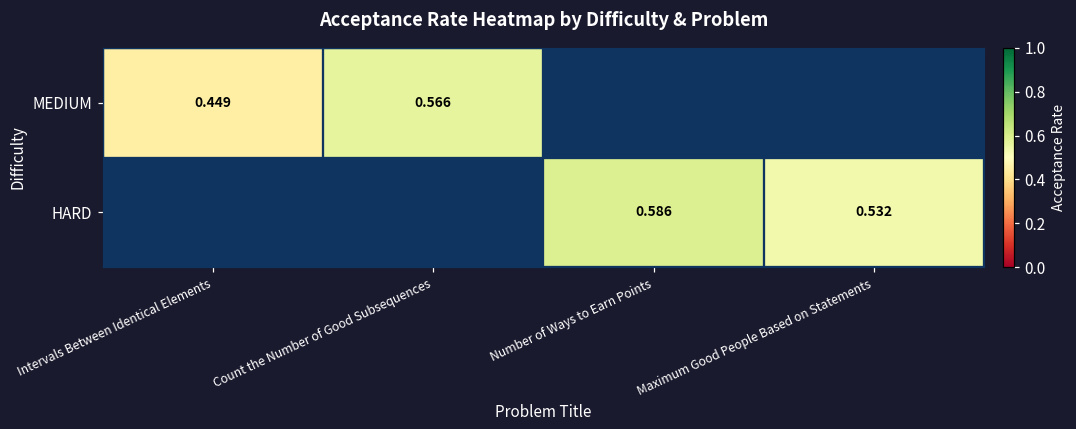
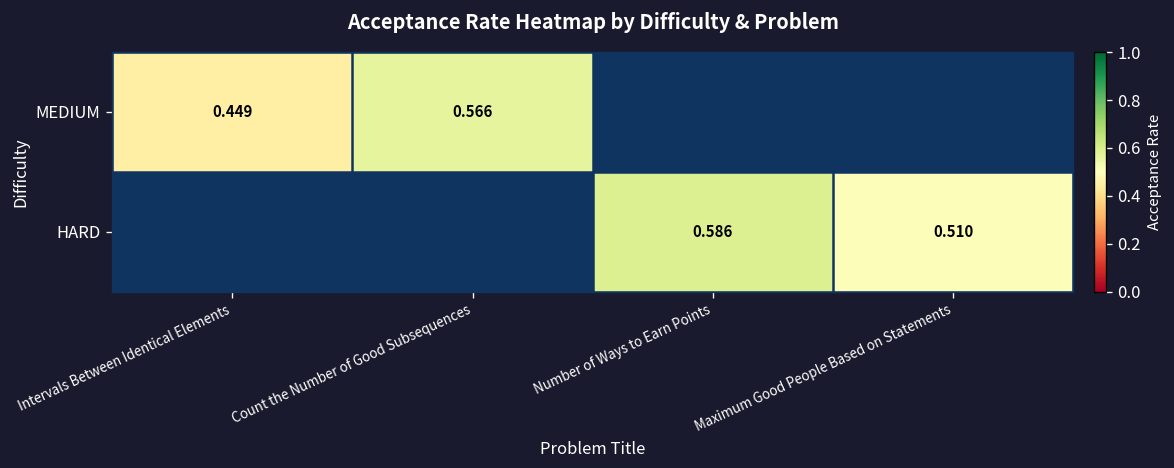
  {
    "MEDIUM": {
      "Intervals Between Identical Elements": 0.449,
      "Count the Number of Good Subsequences": 0.566
    },
    "HARD": {
      "Number of Ways to Earn Points": 0.586,
-     "Maximum Good People Based on Statements": 0.532
+     "Maximum Good People Based on Statements": 0.510
    }
  }
